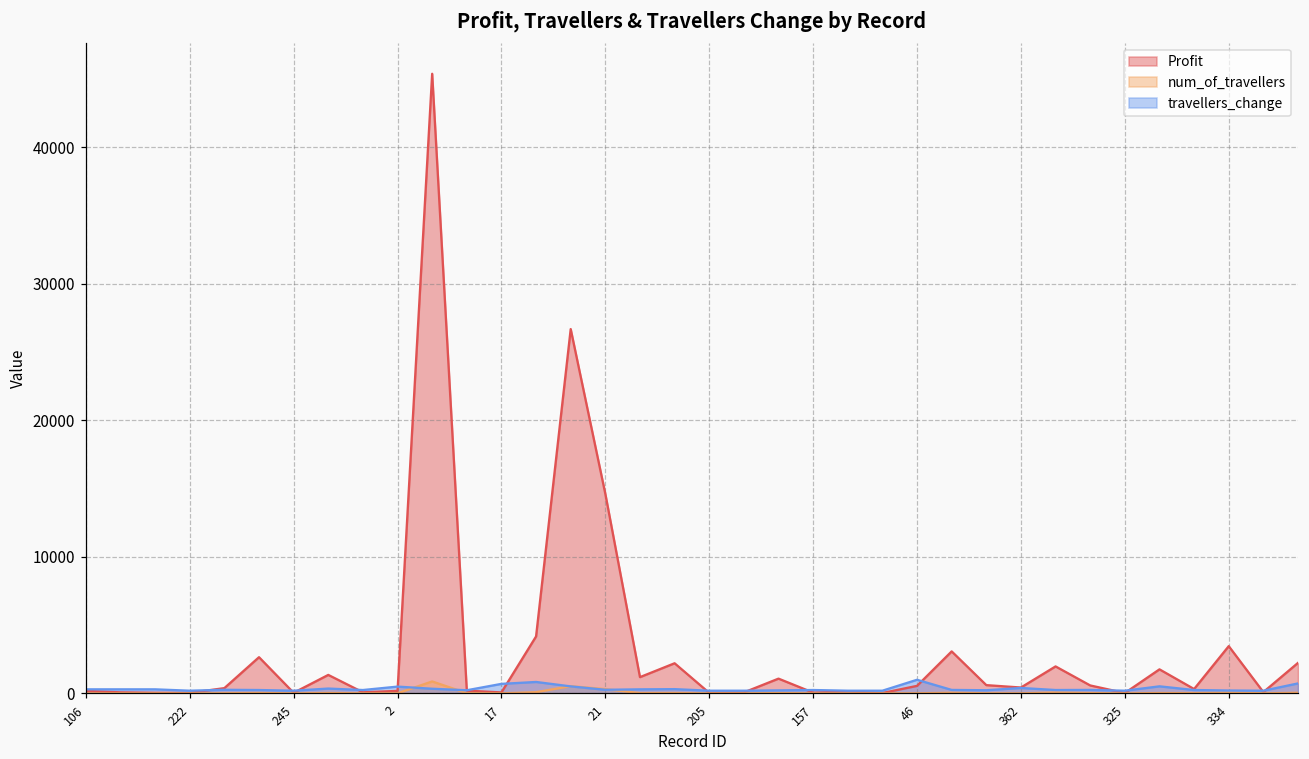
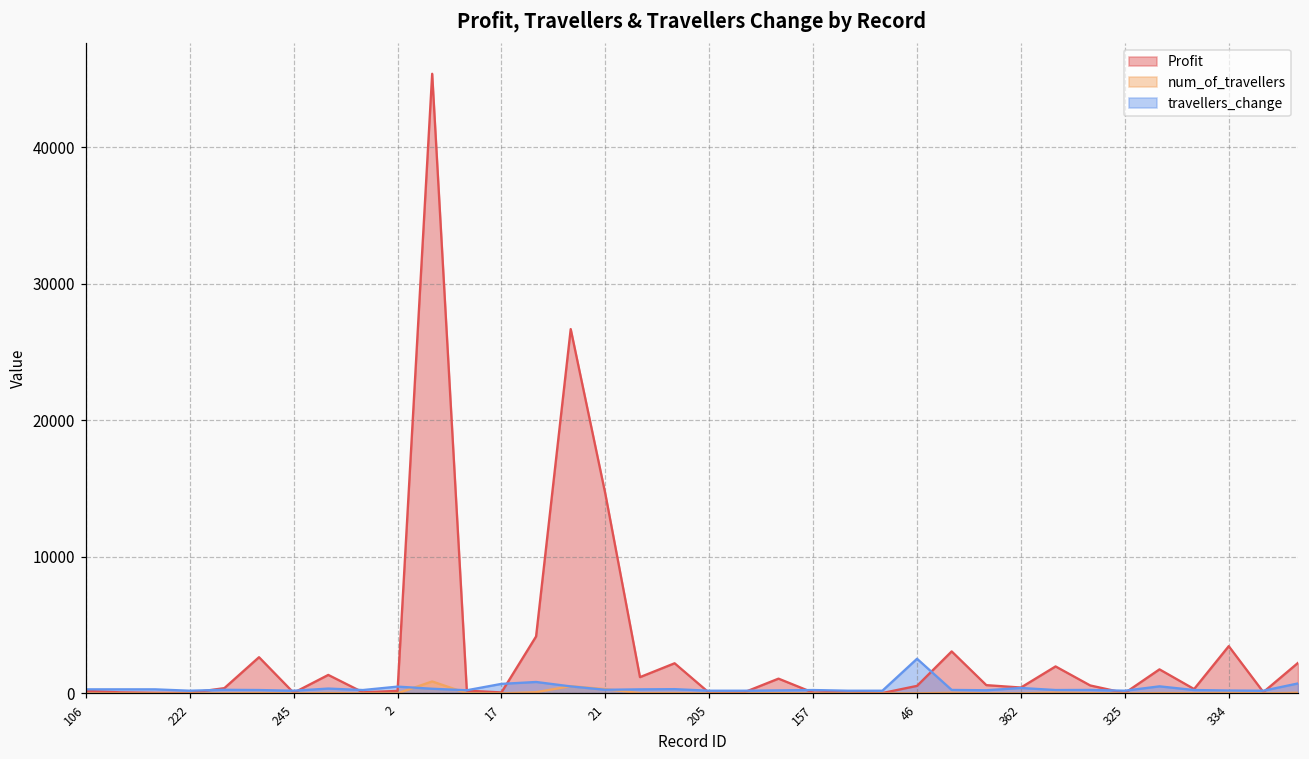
  {
    "travellers_change": {
-     "46": 1000
+     "46": 2500
    }
  }
